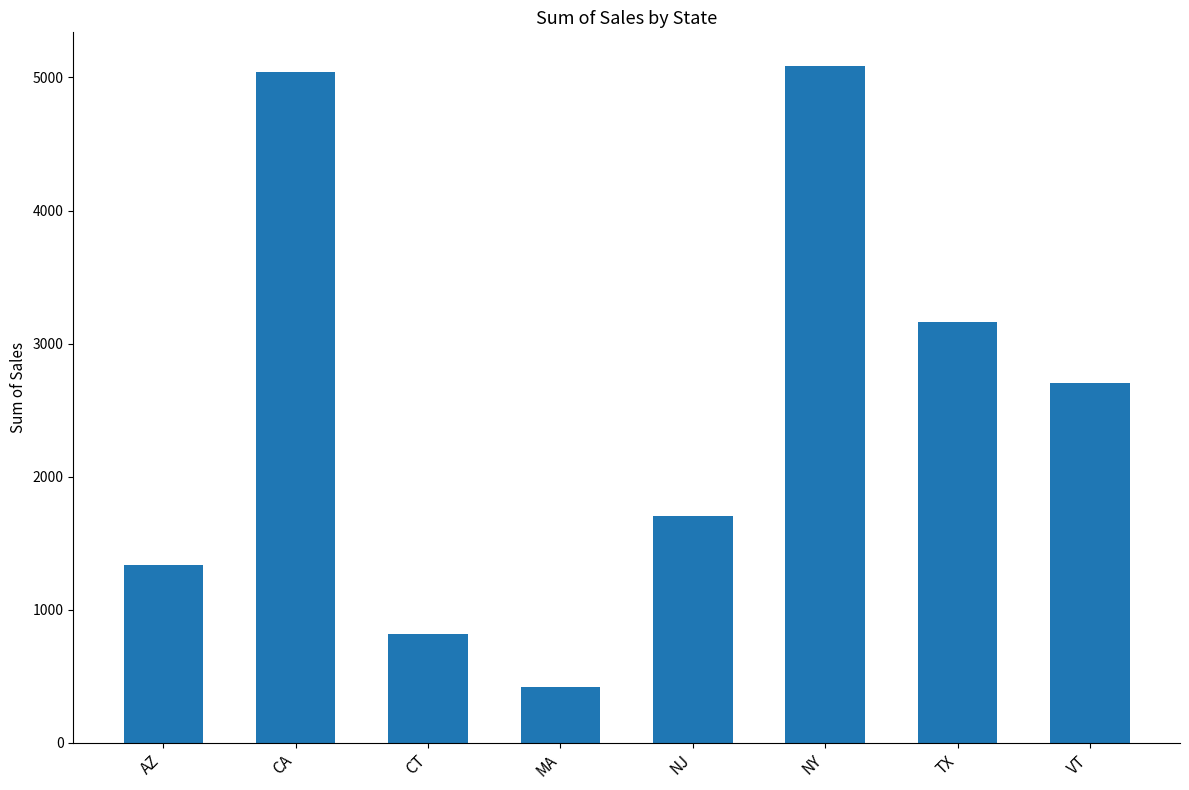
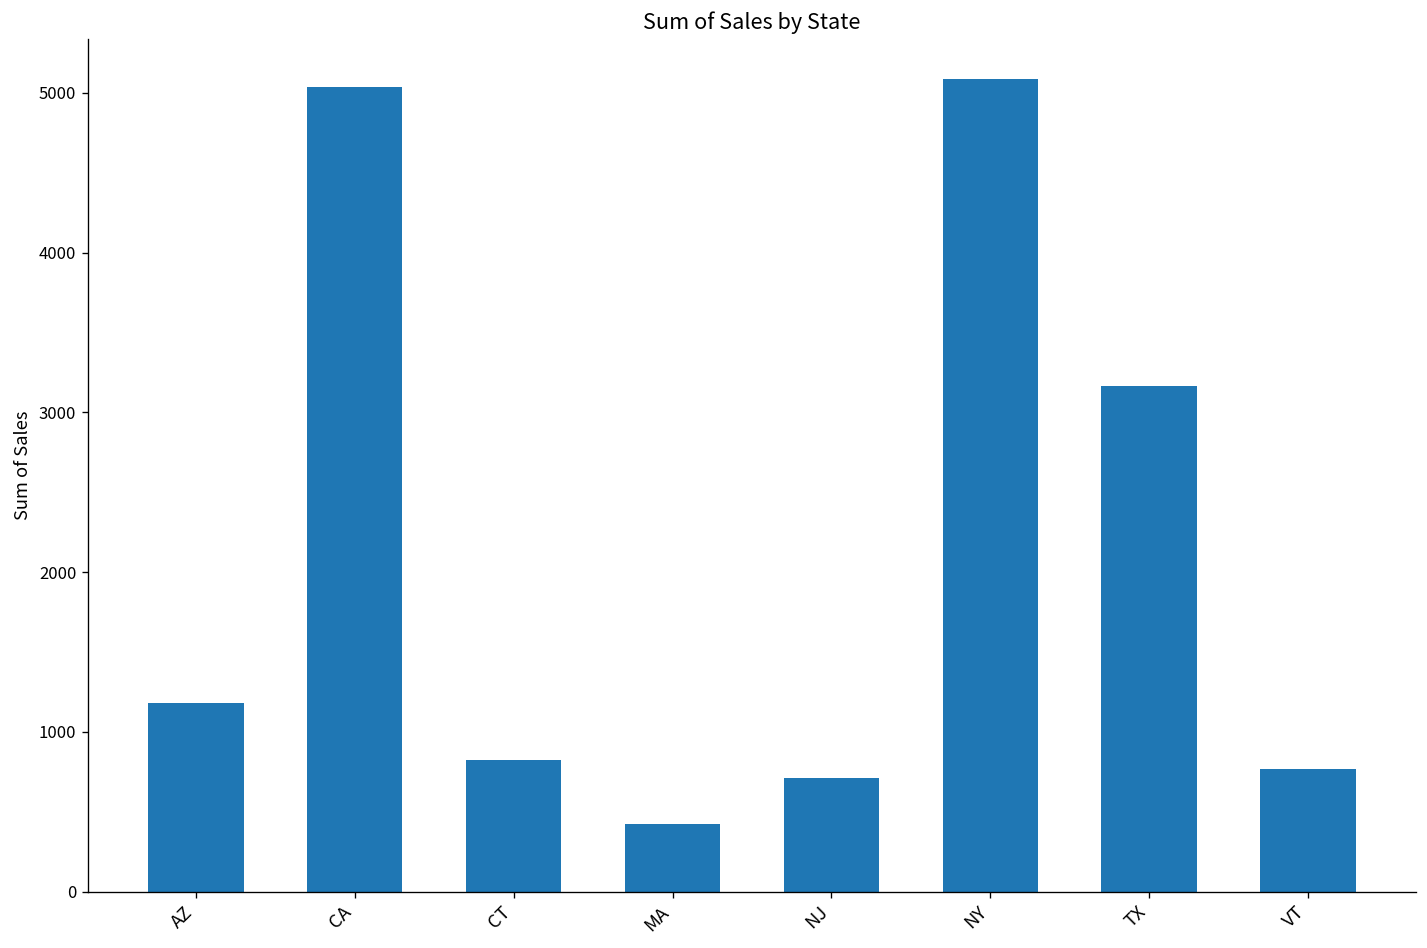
  {
-   "AZ": 1340,
+   "AZ": 1180,
    "CA": 5040,
    "CT": 820,
    "MA": 420,
-   "NJ": 1710,
+   "NJ": 710,
    "NY": 5080,
    "TX": 3160,
-   "VT": 2710
+   "VT": 770
  }
